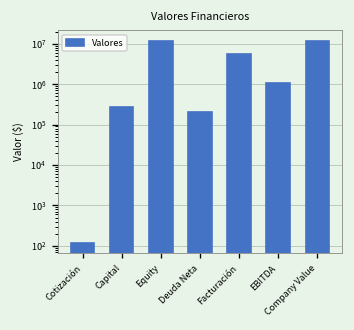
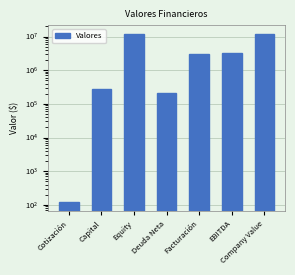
  {
    "Cotización": 120,
    "Capital": 300000,
    "Equity": 12000000,
    "Deuda Neta": 200000,
-   "Facturación": 6000000,
-   "EBITDA": 1100000,
+   "Facturación": 3000000,
+   "EBITDA": 3000000,
    "Company Value": 12000000
  }
